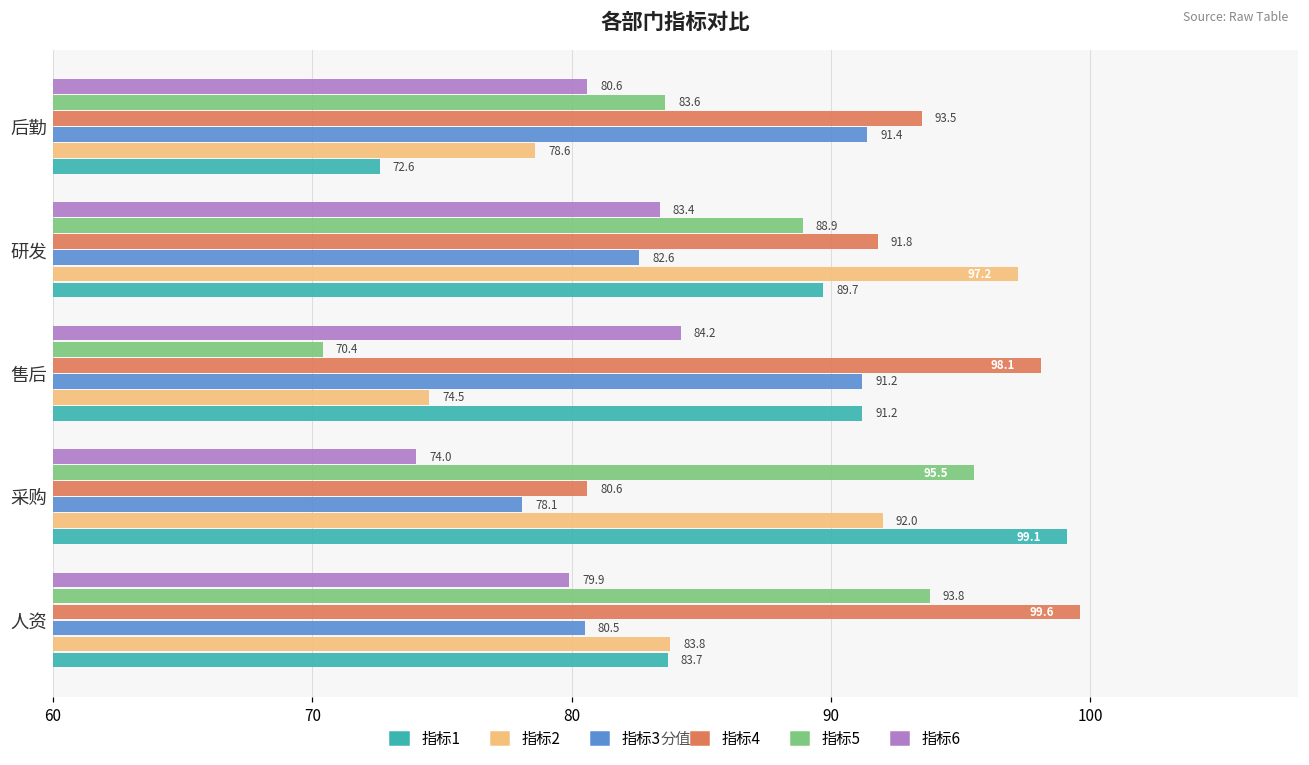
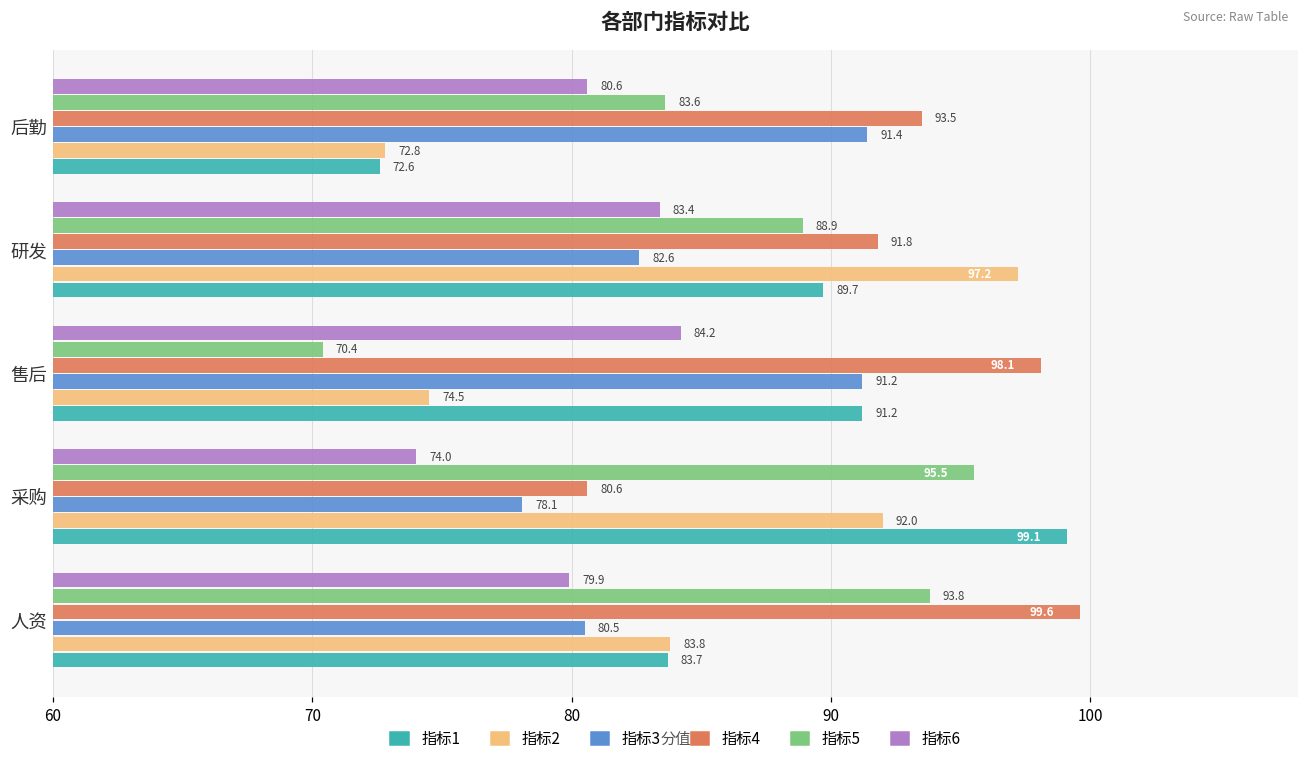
  {
    "指标1": {
      "后勤": 72.6,
      "研发": 89.7,
      "售后": 91.2,
      "采购": 99.1,
      "人资": 83.7
    },
    "指标2": {
-     "后勤": 78.6,
+     "后勤": 72.8,
      "研发": 97.2,
      "售后": 74.5,
      "采购": 92.0,
      "人资": 83.8
    },
    "指标3": {
      "后勤": 91.4,
      "研发": 82.6,
      "售后": 91.2,
      "采购": 78.1,
      "人资": 80.5
    },
    "指标4": {
      "后勤": 93.5,
      "研发": 91.8,
      "售后": 98.1,
      "采购": 80.6,
      "人资": 99.6
    },
    "指标5": {
      "后勤": 83.6,
      "研发": 88.9,
      "售后": 70.4,
      "采购": 95.5,
      "人资": 93.8
    },
    "指标6": {
      "后勤": 80.6,
      "研发": 83.4,
      "售后": 84.2,
      "采购": 74.0,
      "人资": 79.9
    }
  }
